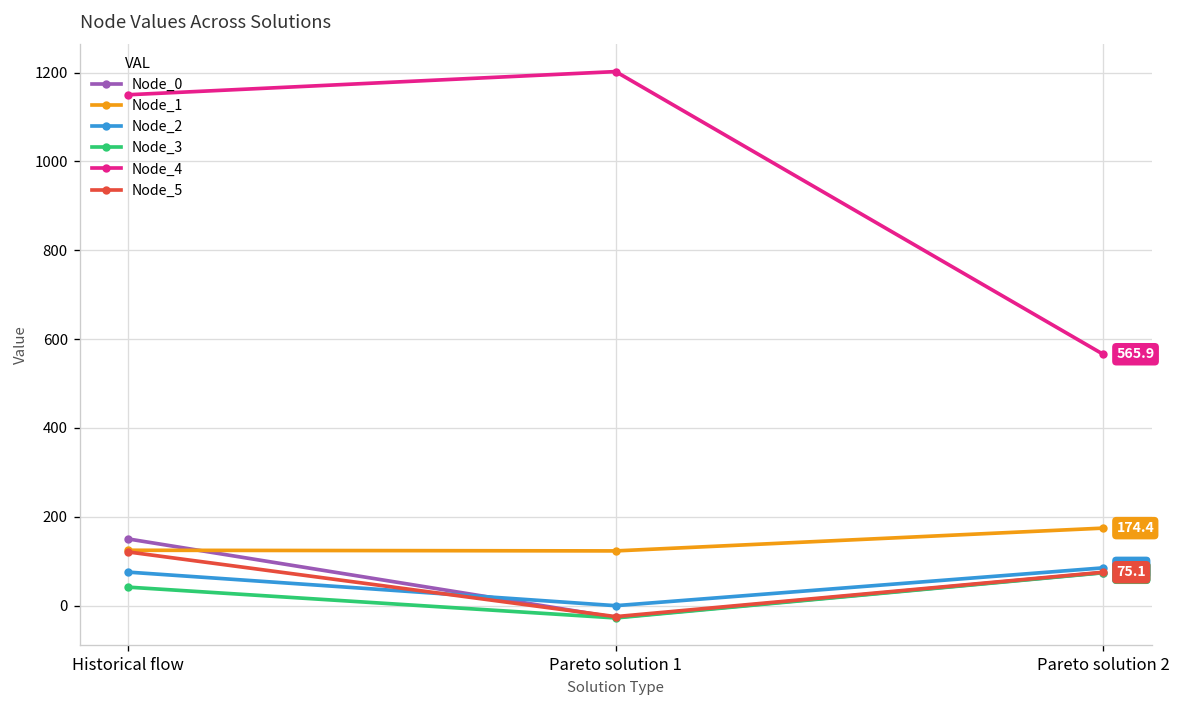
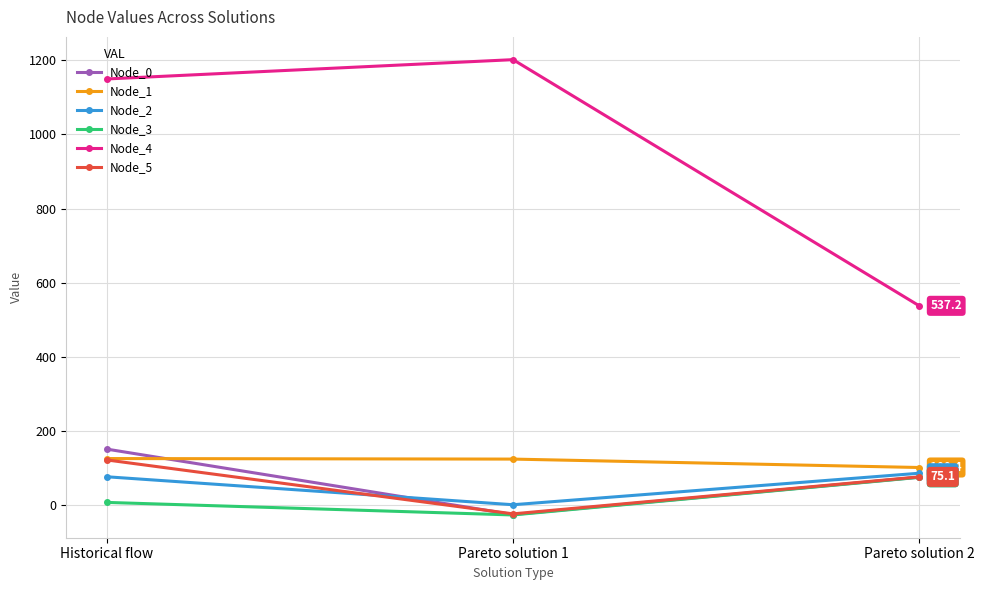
  {
    "Node_0": {
      "Historical flow": 150
    },
    "Node_1": {
-     "Pareto solution 2": 174.4
+     "Pareto solution 2": 100.4
    },
    "Node_2": {
      "Historical flow": 80,
      "Pareto solution 1": 0
    },
    "Node_3": {
-     "Historical flow": 40
+     "Historical flow": 10
    },
    "Node_4": {
-     "Pareto solution 2": 565.9
+     "Pareto solution 2": 537.2
    }
  }
